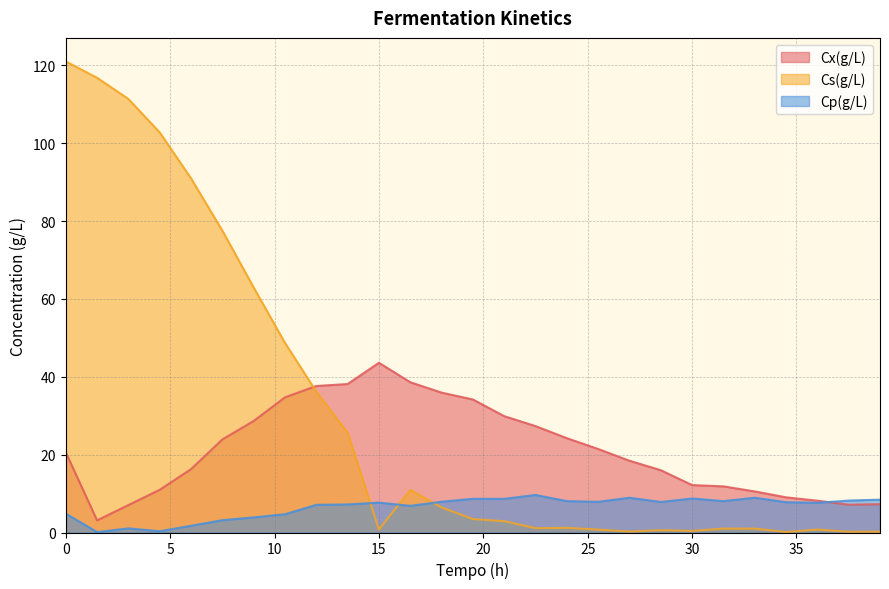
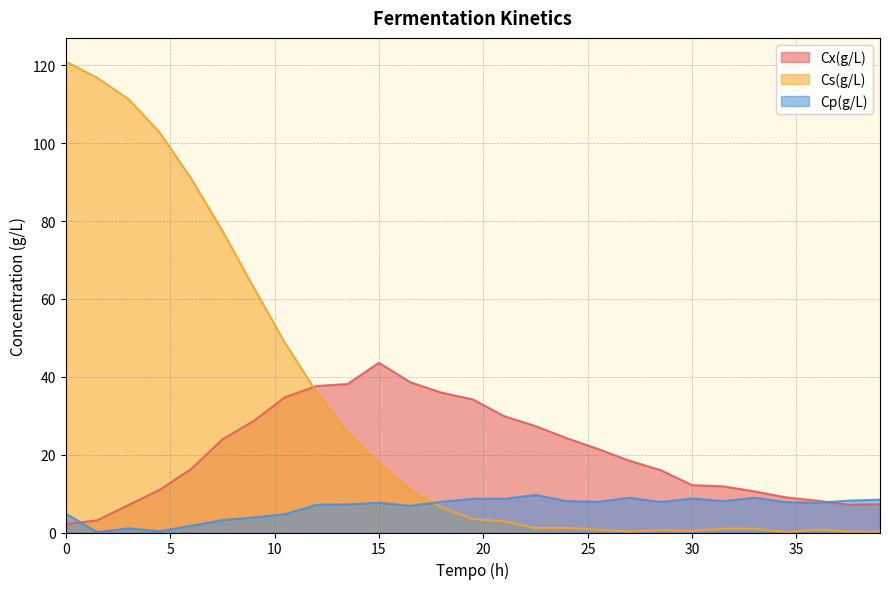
  {
    "Cx(g/L)": {
-     "0": 21,
+     "0": 2,
      "15": 44,
      "30": 12
    },
    "Cs(g/L)": {
      "0": 121,
-     "15": 1,
+     "15": 18,
      "30": 0
    },
    "Cp(g/L)": {
      "0": 5,
      "15": 8,
      "30": 9
    }
  }
